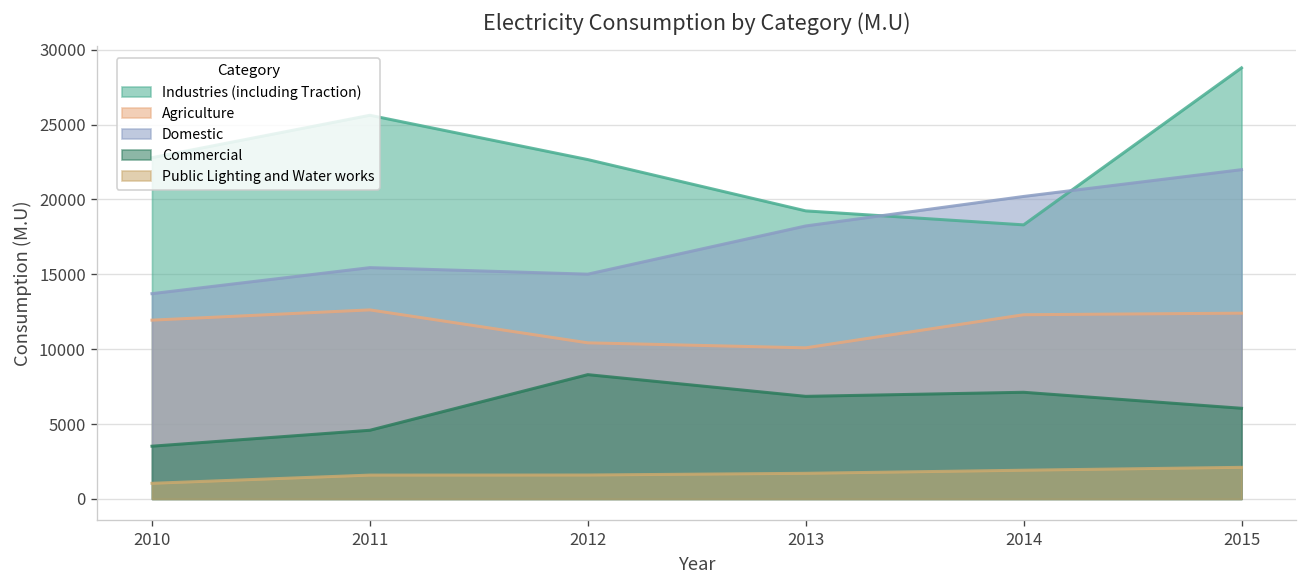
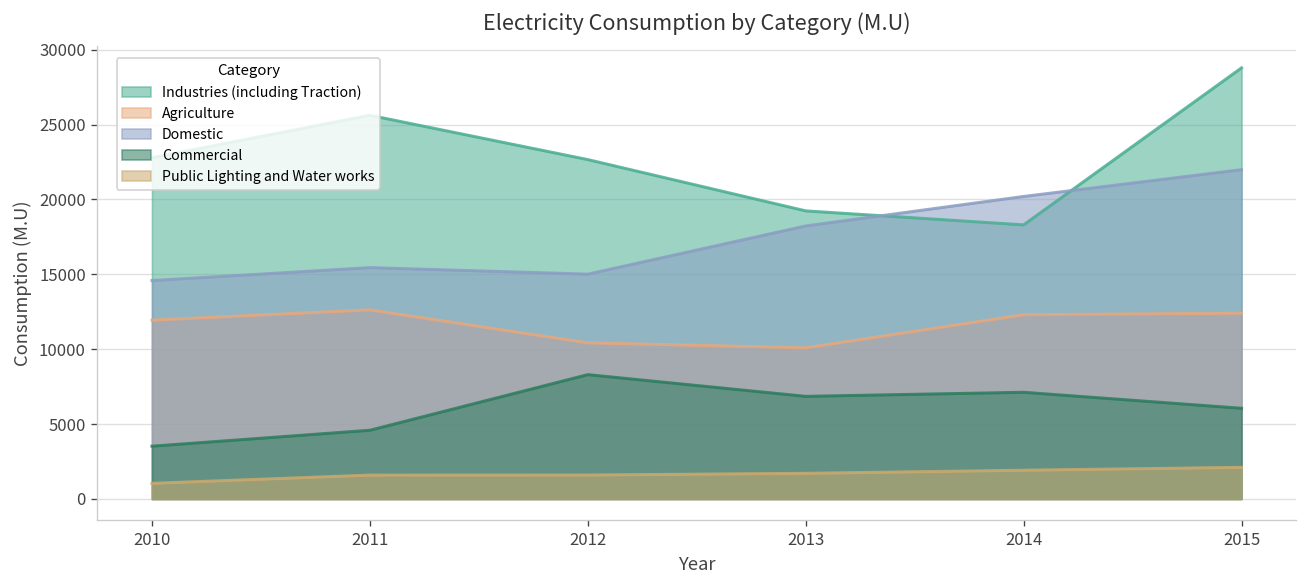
  {
    "Industries (including Traction)": {
      "2012": 22700,
      "2013": 19200,
      "2014": 18300,
      "2015": 28800
    },
    "Domestic": {
-     "2010": 13700,
+     "2010": 14600,
      "2011": 15400,
      "2012": 15000,
      "2013": 18200,
      "2014": 20200,
      "2015": 22000
    },
    "Commercial": {
      "2010": 3500,
      "2011": 4600,
      "2012": 8300,
      "2013": 6900,
      "2014": 7100,
      "2015": 6100
    }
  }
